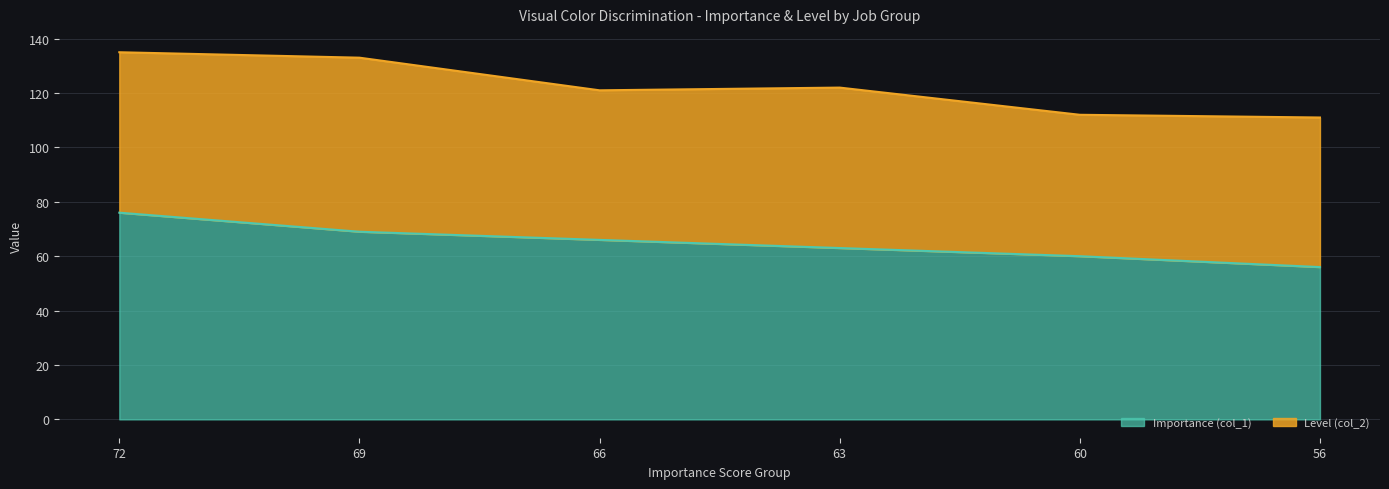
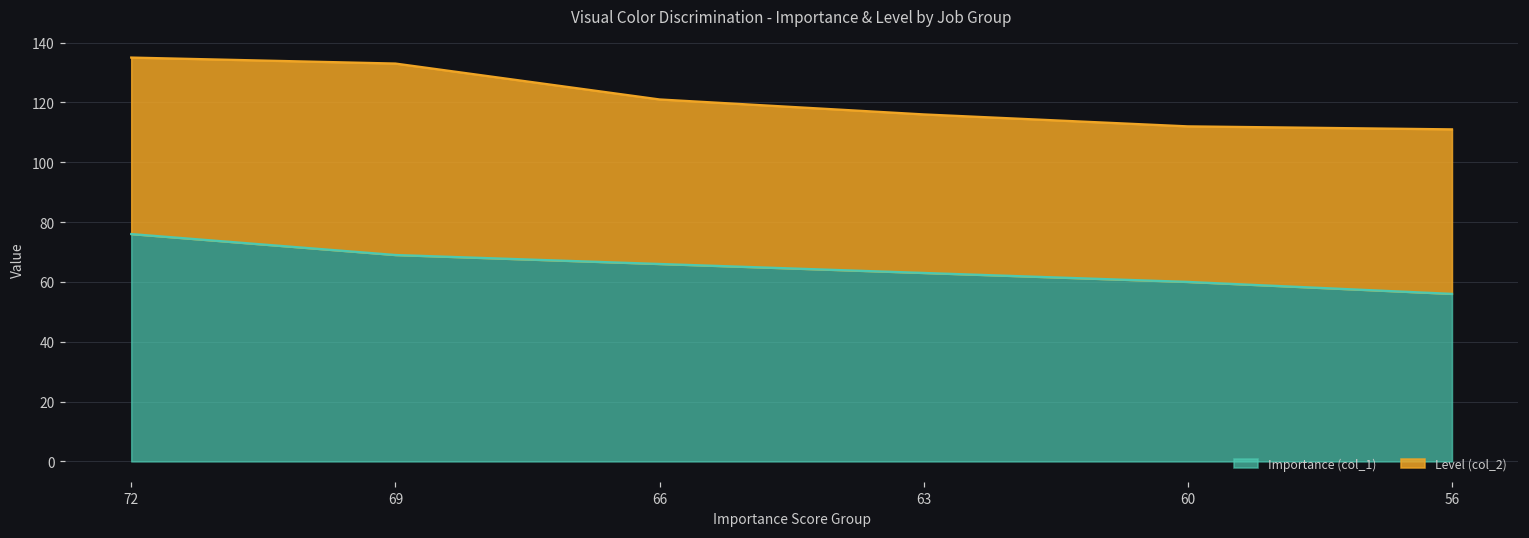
  {
    "Importance (col_1)": {
      "72": 76,
      "69": 69,
      "66": 66,
      "63": 63,
      "60": 60,
      "56": 56
    },
    "Level (col_2)": {
      "72": 59,
      "69": 64,
      "66": 55,
-     "63": 59,
+     "63": 53,
      "60": 52,
      "56": 55
    }
  }
